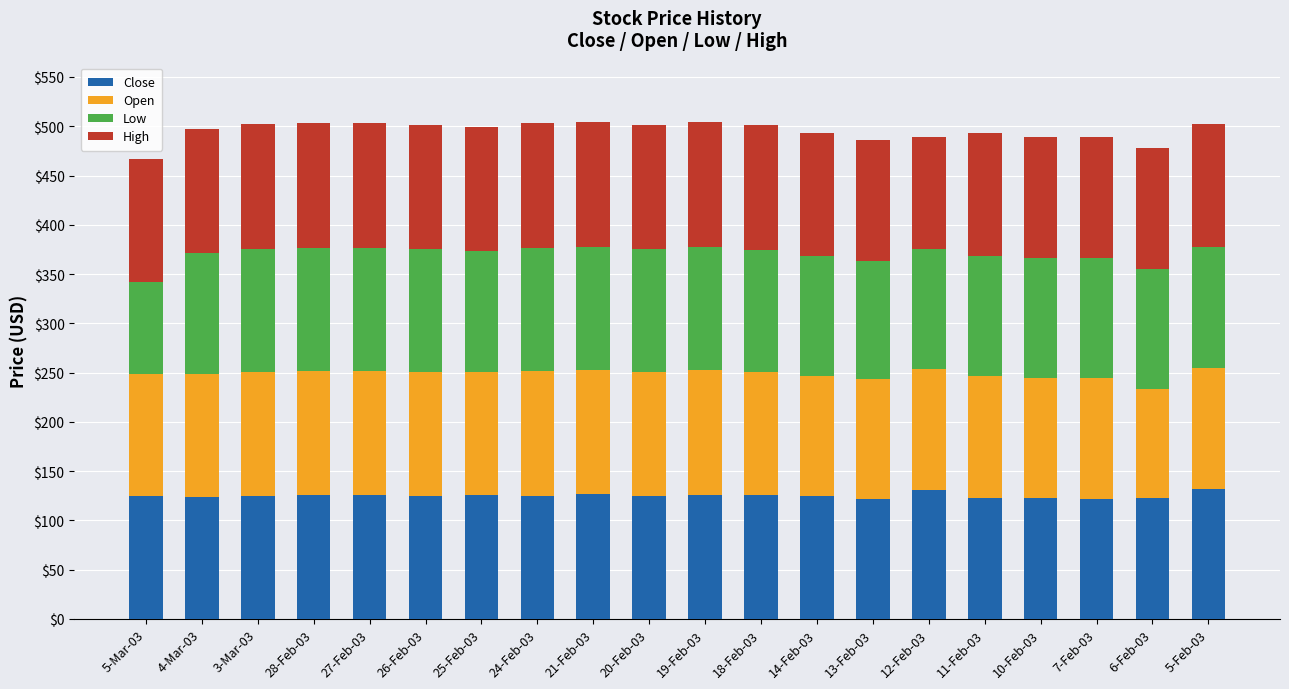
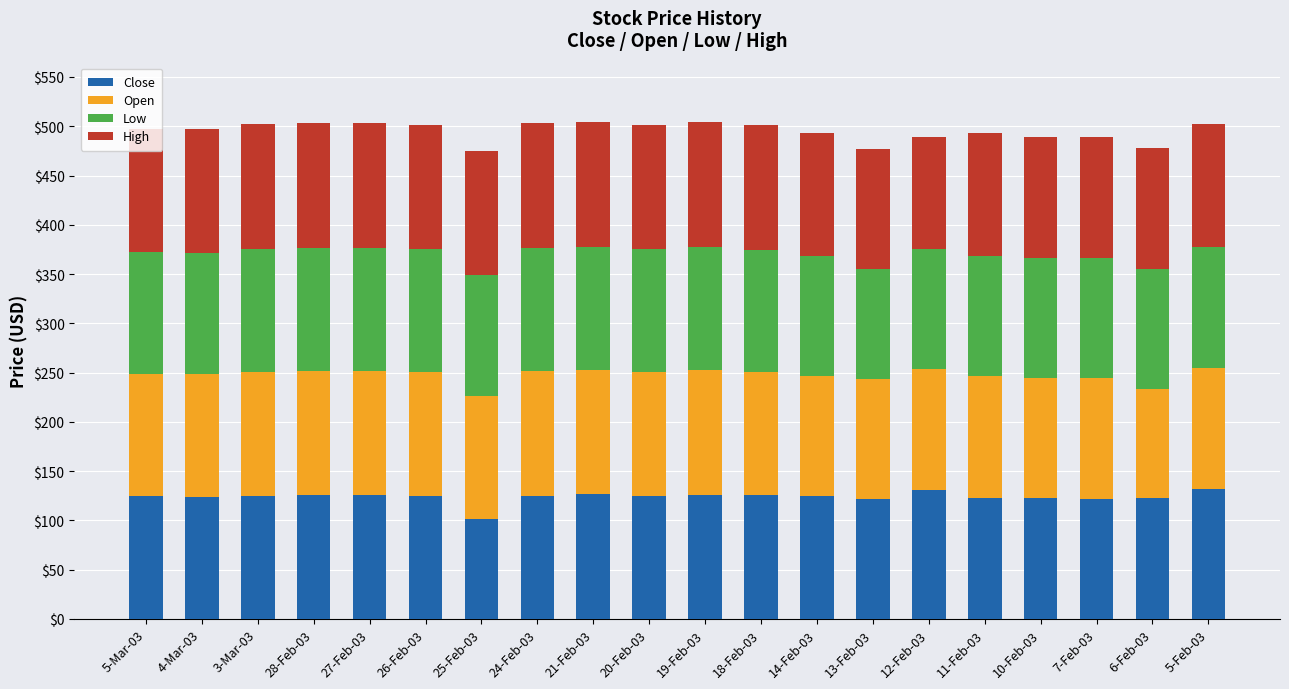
  {
    "Close": {
      "5-Mar-03": "$130",
      "4-Mar-03": "$120",
      "3-Mar-03": "$120",
      "28-Feb-03": "$130",
      "27-Feb-03": "$130",
      "26-Feb-03": "$120",
-     "25-Feb-03": "$130",
+     "25-Feb-03": "$100",
      "24-Feb-03": "$130",
      "21-Feb-03": "$130",
      "20-Feb-03": "$120",
      "19-Feb-03": "$130",
      "18-Feb-03": "$130",
      "14-Feb-03": "$120",
      "13-Feb-03": "$120",
      "12-Feb-03": "$130",
      "11-Feb-03": "$120",
      "10-Feb-03": "$120",
      "7-Feb-03": "$120",
      "6-Feb-03": "$120",
      "5-Feb-03": "$130"
    },
    "Open": {
      "5-Mar-03": "$120",
      "4-Mar-03": "$120",
      "3-Mar-03": "$130",
      "28-Feb-03": "$130",
      "27-Feb-03": "$130",
      "26-Feb-03": "$130",
      "25-Feb-03": "$130",
      "24-Feb-03": "$130",
      "21-Feb-03": "$130",
      "20-Feb-03": "$130",
      "19-Feb-03": "$130",
      "18-Feb-03": "$120",
      "14-Feb-03": "$120",
      "13-Feb-03": "$120",
      "12-Feb-03": "$120",
      "11-Feb-03": "$120",
      "10-Feb-03": "$120",
      "7-Feb-03": "$120",
      "6-Feb-03": "$110",
      "5-Feb-03": "$120"
    },
    "Low": {
-     "5-Mar-03": "$90",
+     "5-Mar-03": "$120",
      "4-Mar-03": "$120",
      "3-Mar-03": "$120",
      "28-Feb-03": "$120",
      "27-Feb-03": "$120",
      "26-Feb-03": "$120",
      "25-Feb-03": "$120",
      "24-Feb-03": "$120",
      "21-Feb-03": "$120",
      "20-Feb-03": "$120",
      "19-Feb-03": "$120",
      "18-Feb-03": "$120",
      "14-Feb-03": "$120",
-     "13-Feb-03": "$120",
+     "13-Feb-03": "$110",
      "12-Feb-03": "$120",
      "11-Feb-03": "$120",
      "10-Feb-03": "$120",
      "7-Feb-03": "$120",
      "6-Feb-03": "$120",
      "5-Feb-03": "$120"
    },
    "High": {
      "4-Mar-03": "$130",
      "3-Mar-03": "$130",
      "28-Feb-03": "$130",
      "27-Feb-03": "$130",
      "26-Feb-03": "$130",
      "25-Feb-03": "$130",
      "24-Feb-03": "$130",
      "21-Feb-03": "$130",
      "20-Feb-03": "$130",
      "19-Feb-03": "$130",
      "18-Feb-03": "$130",
      "14-Feb-03": "$120",
      "13-Feb-03": "$120",
      "12-Feb-03": "$110",
      "11-Feb-03": "$120",
      "10-Feb-03": "$120",
      "7-Feb-03": "$120",
      "6-Feb-03": "$120",
      "5-Feb-03": "$120"
    }
  }
